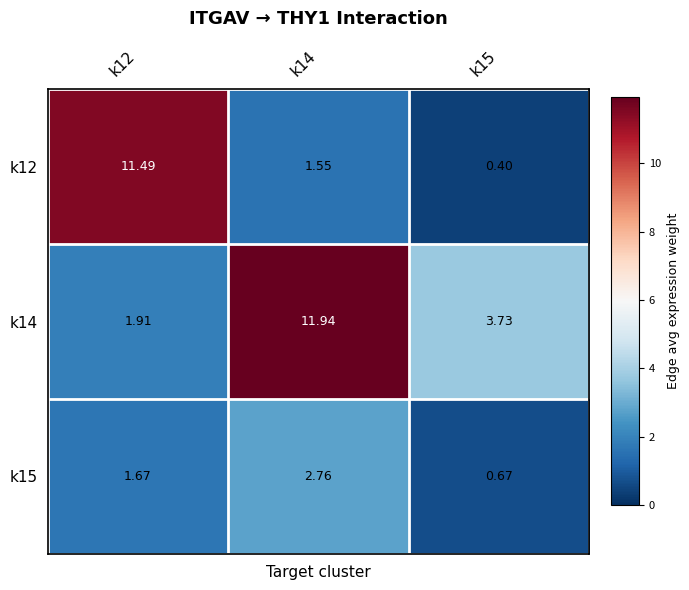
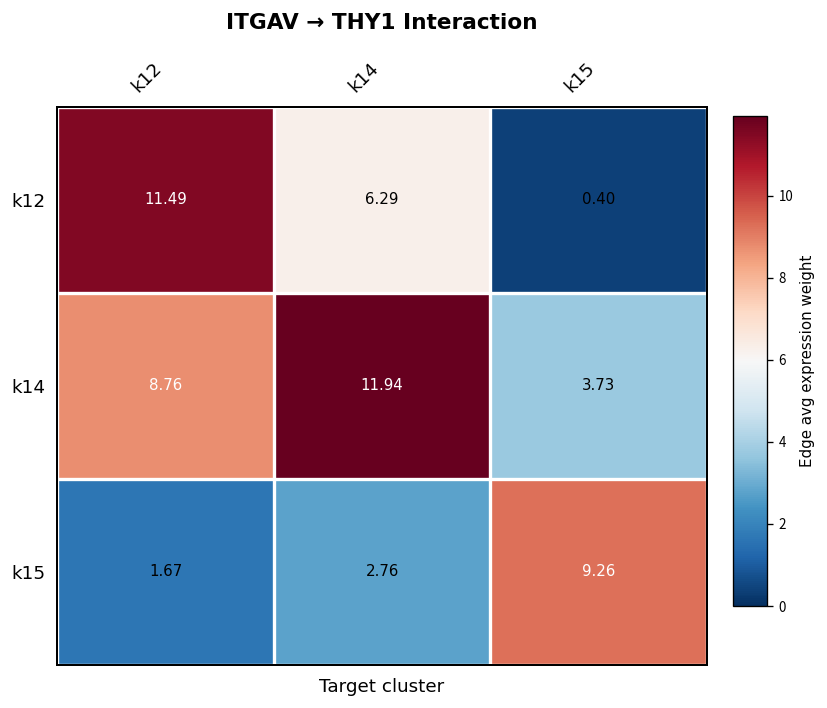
  {
    "k12": {
      "k12": 11.49,
-     "k14": 1.55,
+     "k14": 6.29,
      "k15": 0.40
    },
    "k14": {
-     "k12": 1.91,
+     "k12": 8.76,
      "k14": 11.94,
      "k15": 3.73
    },
    "k15": {
      "k12": 1.67,
      "k14": 2.76,
-     "k15": 0.67
+     "k15": 9.26
    }
  }
